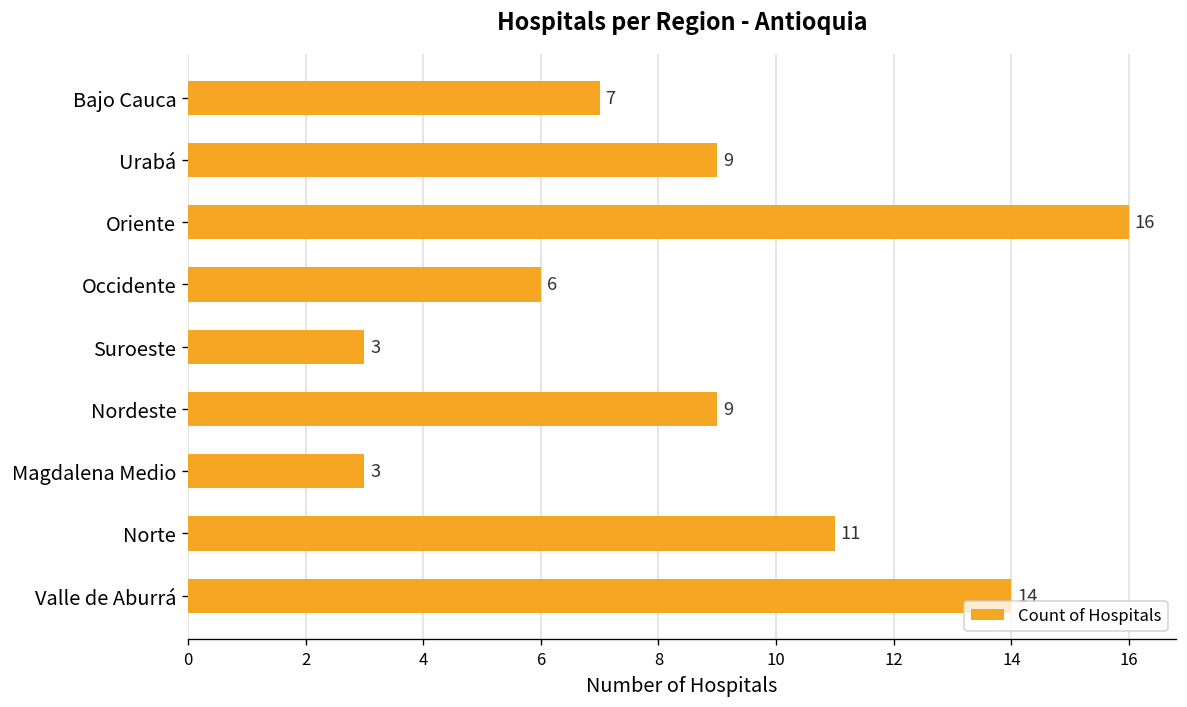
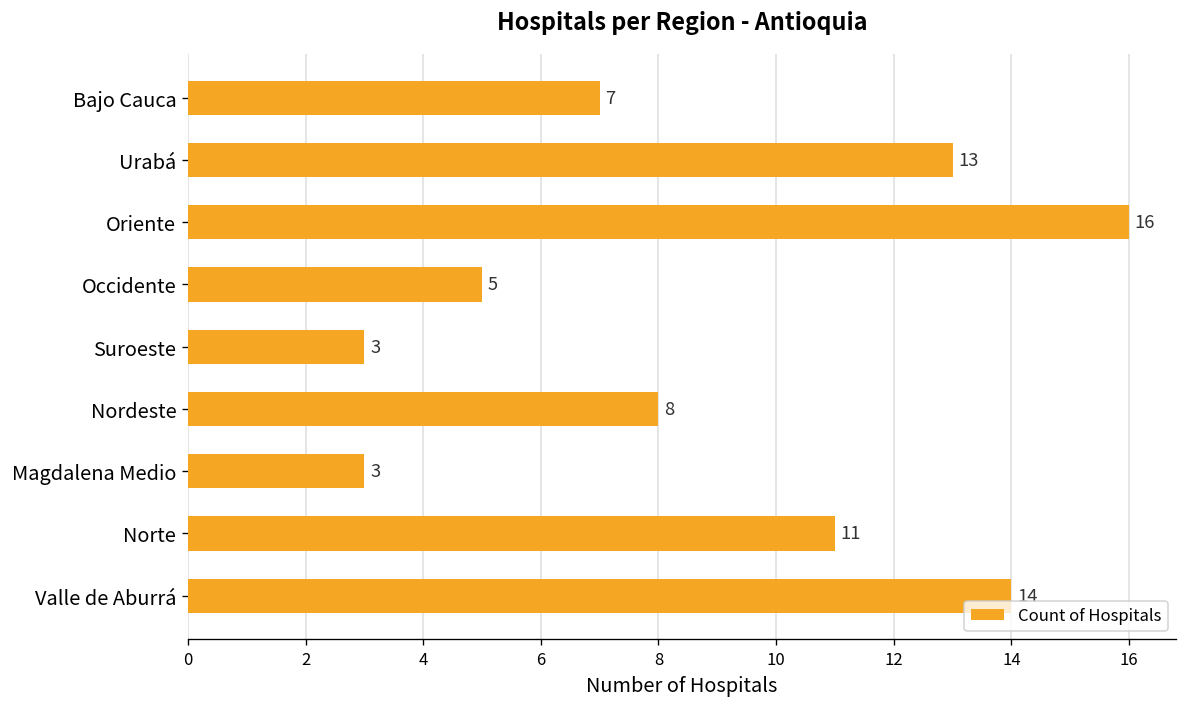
  {
    "Bajo Cauca": 7,
-   "Urabá": 9,
+   "Urabá": 13,
    "Oriente": 16,
-   "Occidente": 6,
+   "Occidente": 5,
    "Suroeste": 3,
-   "Nordeste": 9,
+   "Nordeste": 8,
    "Magdalena Medio": 3,
    "Norte": 11
  }
